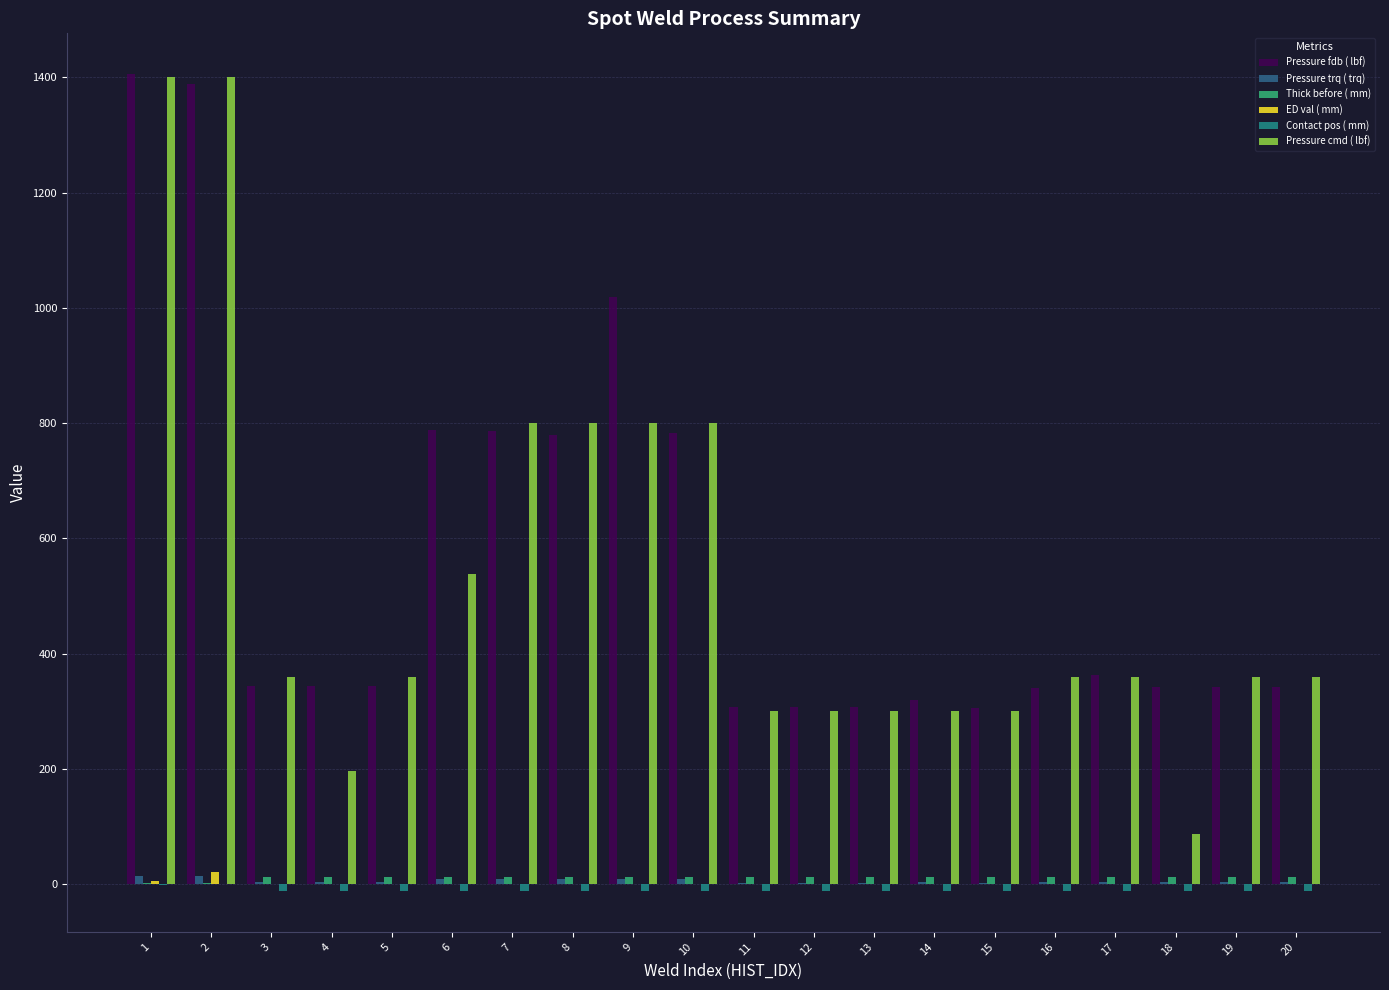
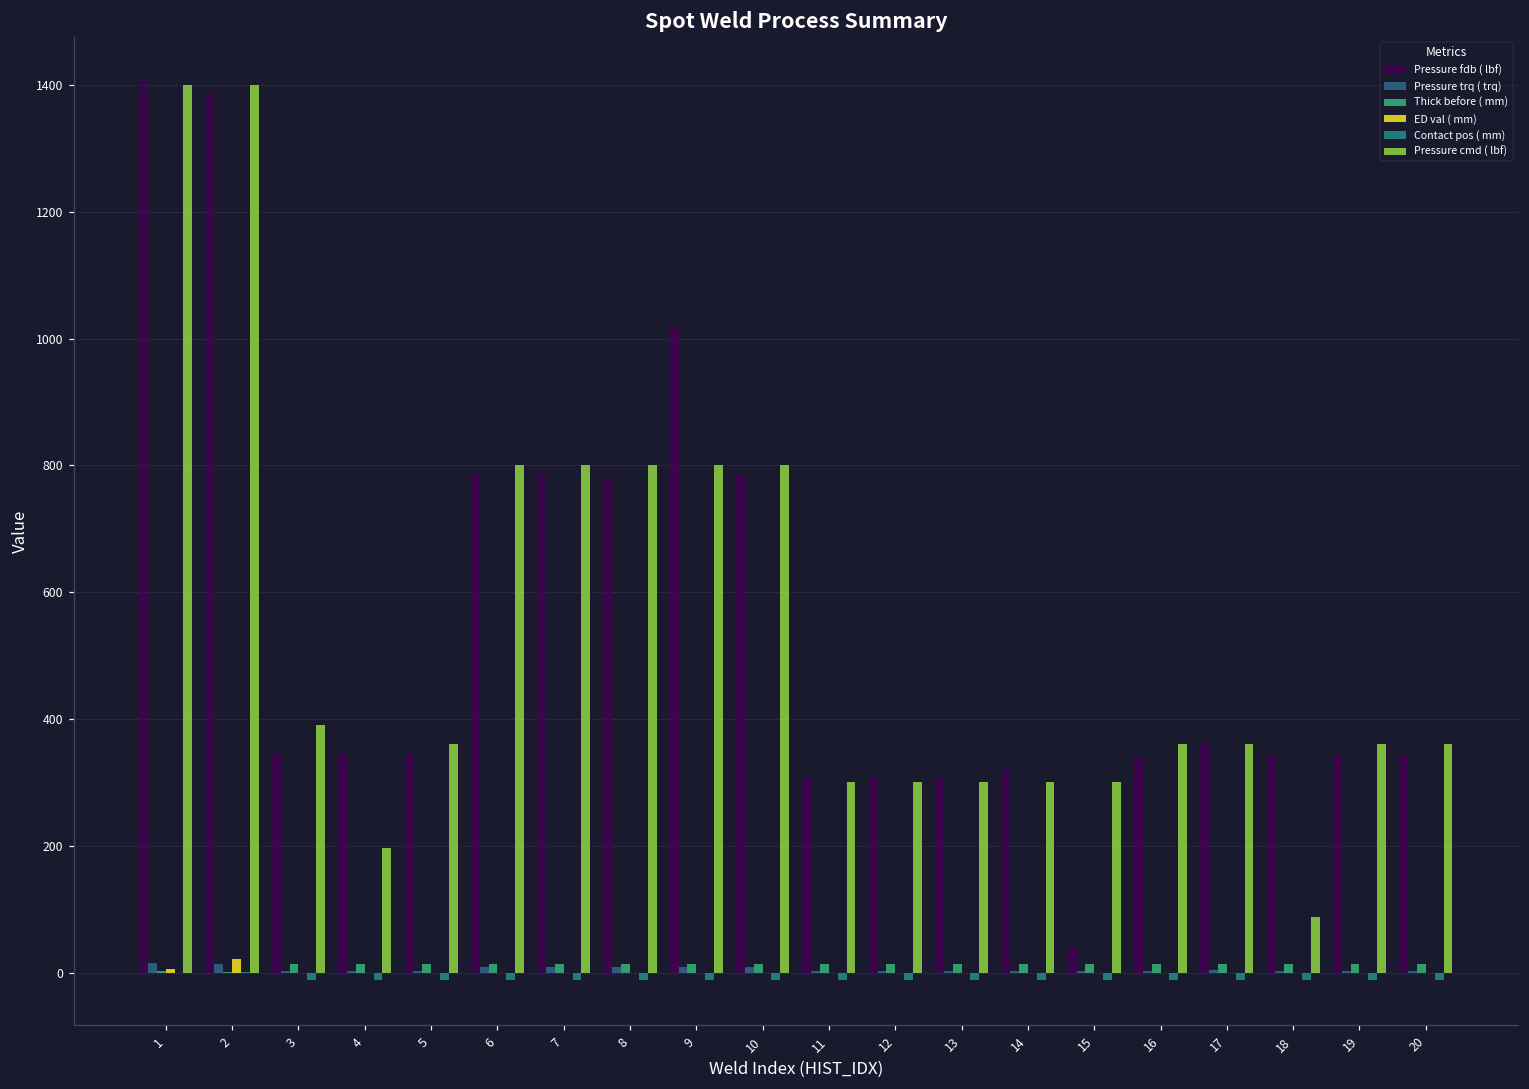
  {
    "Pressure fdb ( lbf)": {
      "1": 1410,
      "2": 1390,
      "3": 340,
      "4": 340,
      "5": 340,
      "6": 790,
      "7": 790,
      "8": 780,
      "9": 1020,
      "10": 780,
      "11": 310,
      "12": 310,
      "13": 310,
      "14": 320,
-     "15": 310,
+     "15": 40,
      "16": 340,
      "17": 360,
      "18": 340,
      "19": 340,
      "20": 340
    },
    "ED val ( mm)": {
      "1": 10,
      "2": 20,
      "3": 0,
      "4": 0,
      "5": 0,
      "6": 0,
      "7": 0,
      "8": 0,
      "9": 0,
      "10": 0,
      "11": 0,
      "12": 0,
      "13": 0,
      "14": 0,
      "15": 0,
      "16": 0,
      "17": 0,
      "18": 0,
      "19": 0,
      "20": 0
    },
    "Pressure cmd ( lbf)": {
      "1": 1400,
      "2": 1400,
-     "3": 360,
+     "3": 390,
      "4": 200,
      "5": 360,
-     "6": 540,
+     "6": 800,
      "7": 800,
      "8": 800,
      "9": 800,
      "10": 800,
      "11": 300,
      "12": 300,
      "13": 300,
      "14": 300,
      "15": 300,
      "16": 360,
      "17": 360,
      "18": 90,
      "19": 360,
      "20": 360
    }
  }
